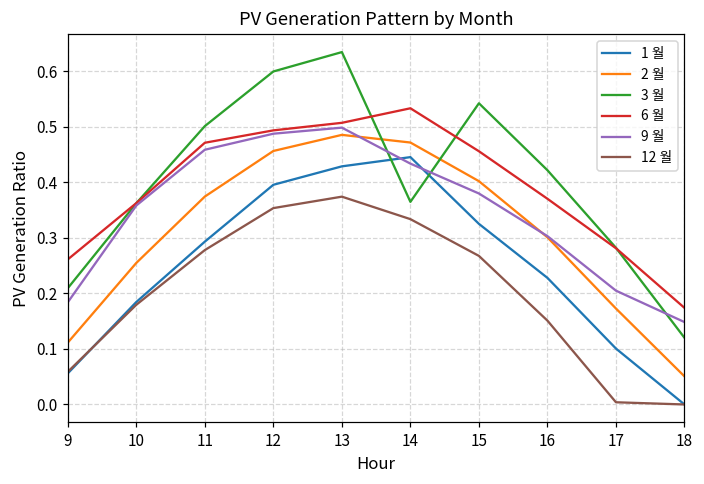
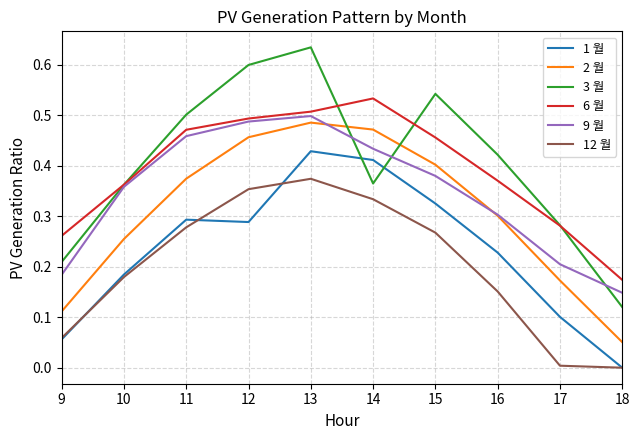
  {
    "1 월": {
      "10": 0.18,
      "11": 0.29,
-     "12": 0.40,
+     "12": 0.29,
      "13": 0.43,
-     "14": 0.45,
+     "14": 0.41,
      "15": 0.33,
      "16": 0.23,
      "17": 0.10
    },
    "2 월": {
      "9": 0.11,
      "10": 0.26,
      "11": 0.37,
      "12": 0.46,
      "13": 0.49,
      "14": 0.47,
      "15": 0.40,
      "17": 0.17,
      "18": 0.05
    },
    "3 월": {
      "9": 0.21,
      "11": 0.50,
      "12": 0.60,
      "13": 0.63,
      "14": 0.36,
      "15": 0.54,
      "16": 0.42,
      "18": 0.12
    },
    "6 월": {
      "9": 0.26,
      "11": 0.47,
      "12": 0.49,
      "13": 0.51,
      "14": 0.53,
      "15": 0.46,
      "16": 0.37,
      "18": 0.17
    },
    "9 월": {
      "9": 0.18,
      "11": 0.46,
      "12": 0.49,
      "13": 0.50,
      "14": 0.43,
      "15": 0.38,
      "17": 0.21,
      "18": 0.15
    },
    "12 월": {
      "10": 0.18,
      "11": 0.28,
      "12": 0.35,
      "13": 0.37,
      "14": 0.33,
      "15": 0.27,
      "16": 0.15,
      "17": 0.00
    }
  }
